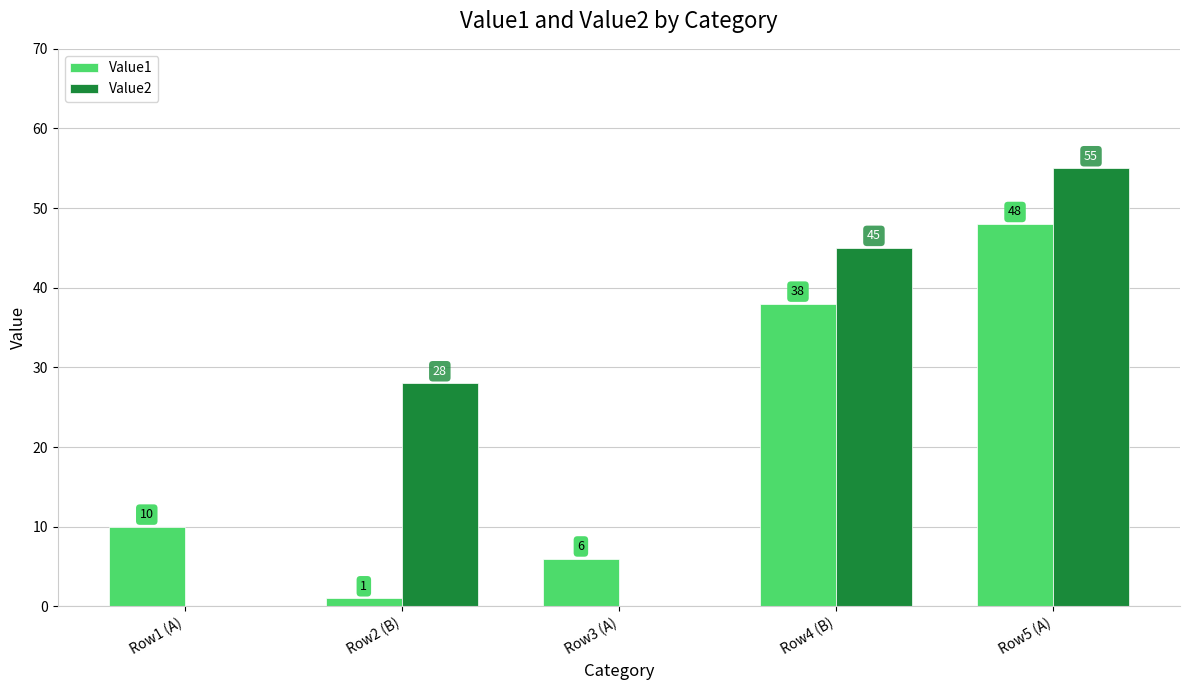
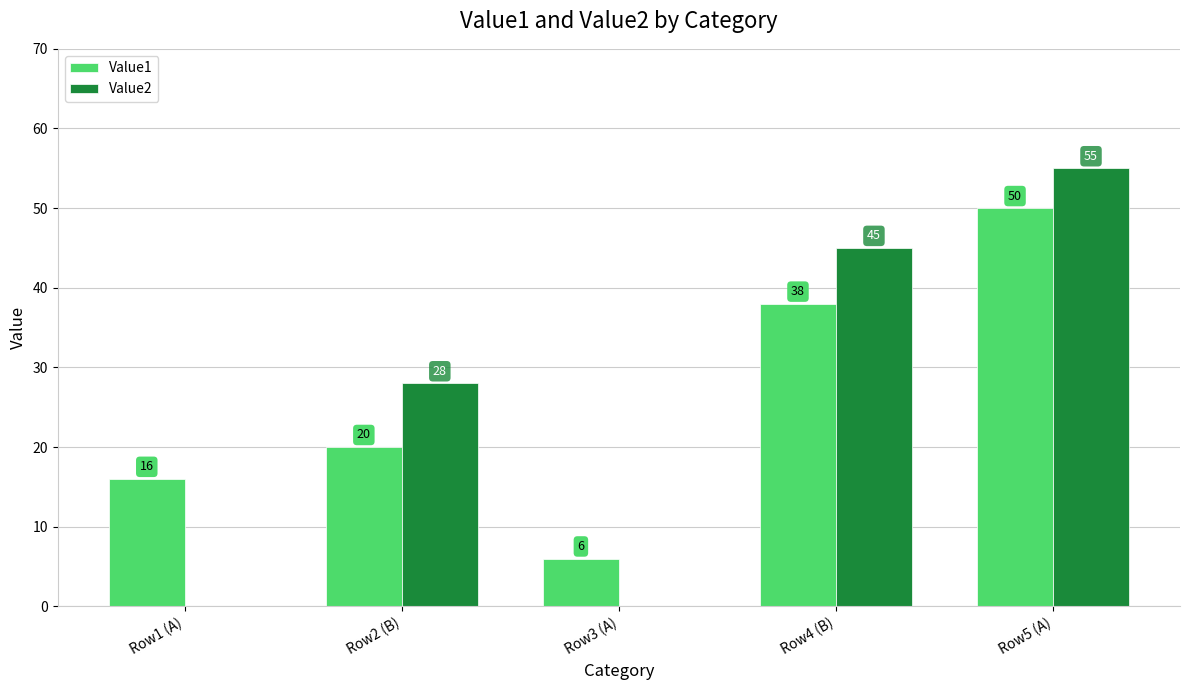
  {
    "Value1": {
-     "Row1 (A)": 10,
-     "Row2 (B)": 1,
-     "Row5 (A)": 48
+     "Row1 (A)": 16,
+     "Row2 (B)": 20,
+     "Row5 (A)": 50
    },
    "Value2": {
      "Row1 (A)": 0,
      "Row3 (A)": 0
    }
  }
